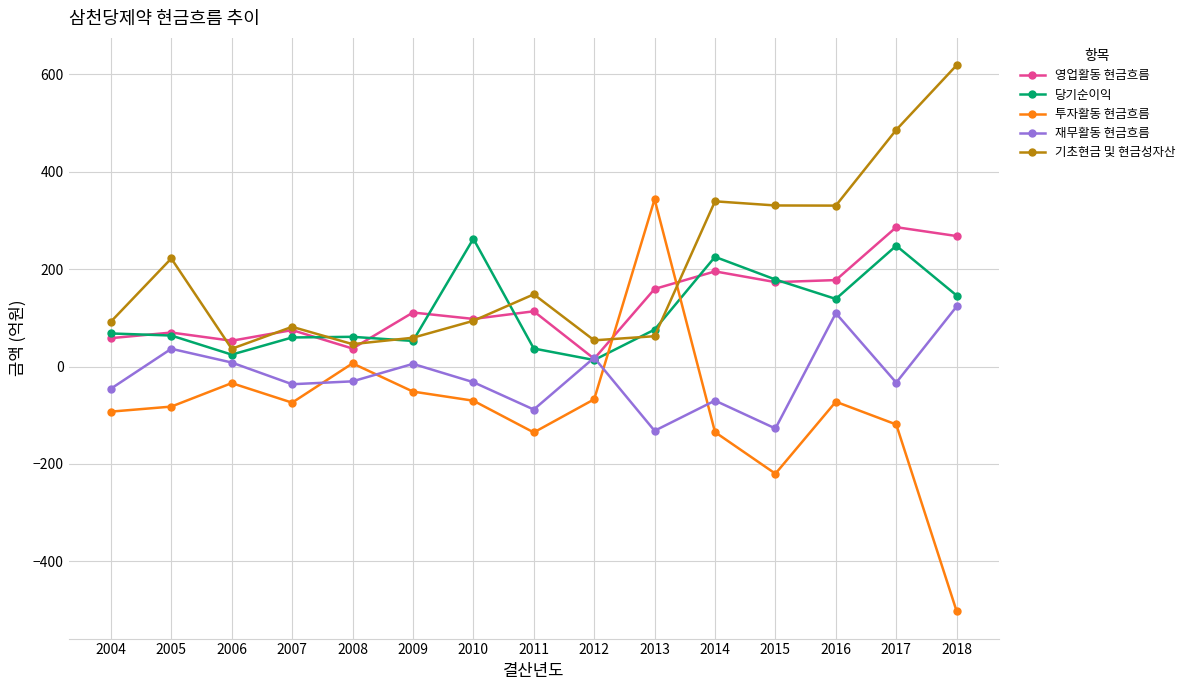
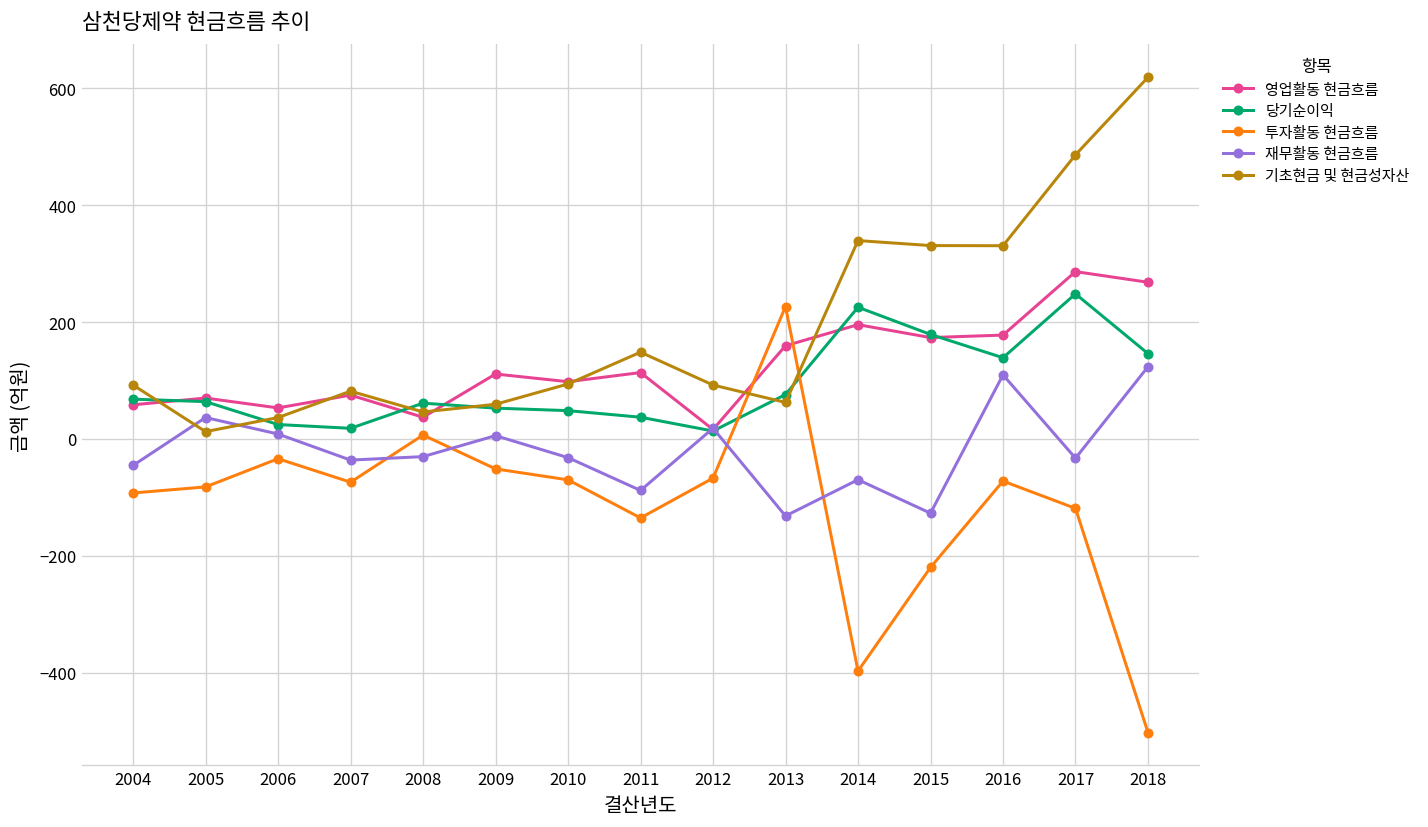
  {
    "영업활동 현금흐름": {
      "2004": 60,
      "2005": 70,
      "2006": 50,
      "2007": 70,
      "2008": 40,
      "2009": 110,
      "2011": 110,
      "2013": 160,
      "2014": 200,
      "2015": 170,
      "2016": 180,
      "2017": 290,
      "2018": 270
    },
    "당기순이익": {
      "2004": 70,
      "2005": 60,
      "2006": 20,
-     "2007": 60,
+     "2007": 20,
      "2008": 60,
      "2009": 50,
-     "2010": 260,
+     "2010": 50,
      "2011": 40,
      "2013": 80,
      "2014": 230,
      "2015": 180,
      "2016": 140,
      "2017": 250,
      "2018": 150
    },
    "투자활동 현금흐름": {
      "2004": -90,
      "2005": -80,
      "2006": -30,
      "2007": -70,
      "2008": 10,
      "2009": -50,
      "2010": -70,
      "2011": -140,
      "2012": -70,
-     "2013": 340,
-     "2014": -130,
+     "2013": 230,
+     "2014": -400,
      "2015": -220,
      "2016": -70,
      "2017": -120,
      "2018": -500
    },
    "재무활동 현금흐름": {
      "2004": -50,
      "2005": 40,
      "2006": 10,
      "2007": -40,
      "2008": -30,
      "2009": 10,
      "2010": -30,
      "2011": -90,
      "2013": -130,
      "2014": -70,
      "2015": -130,
      "2016": 110,
      "2017": -30,
      "2018": 120
    },
    "기초현금 및 현금성자산": {
      "2004": 90,
-     "2005": 220,
+     "2005": 10,
      "2006": 40,
      "2007": 80,
      "2008": 50,
      "2009": 60,
      "2011": 150,
-     "2012": 50,
+     "2012": 90,
      "2013": 60,
      "2014": 340,
      "2015": 330,
      "2016": 330,
      "2017": 490,
      "2018": 620
    }
  }
